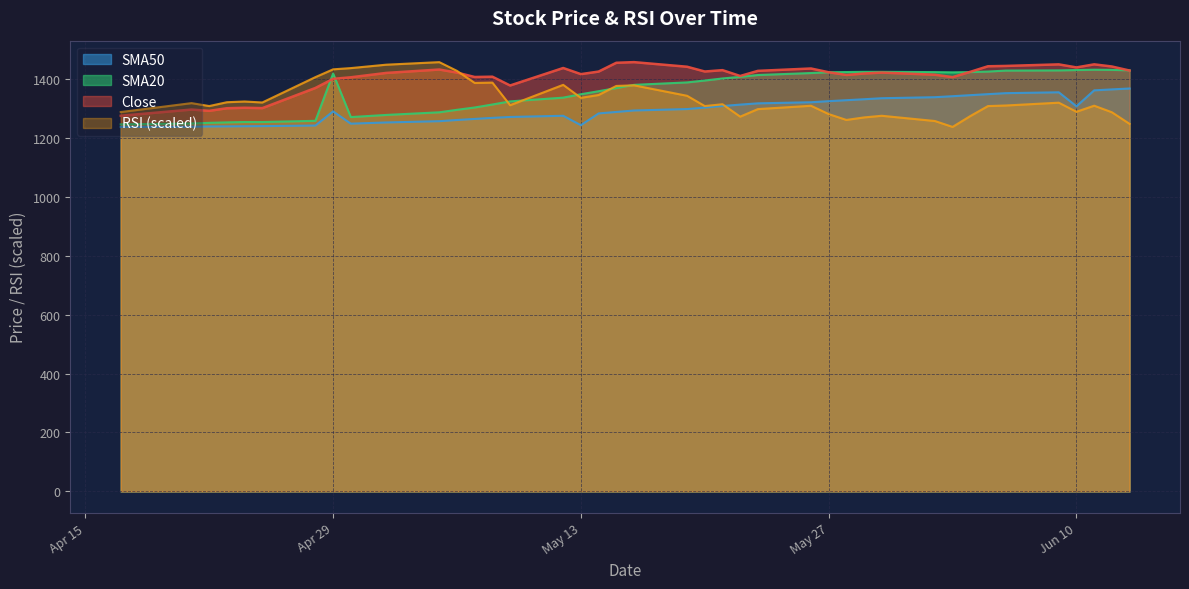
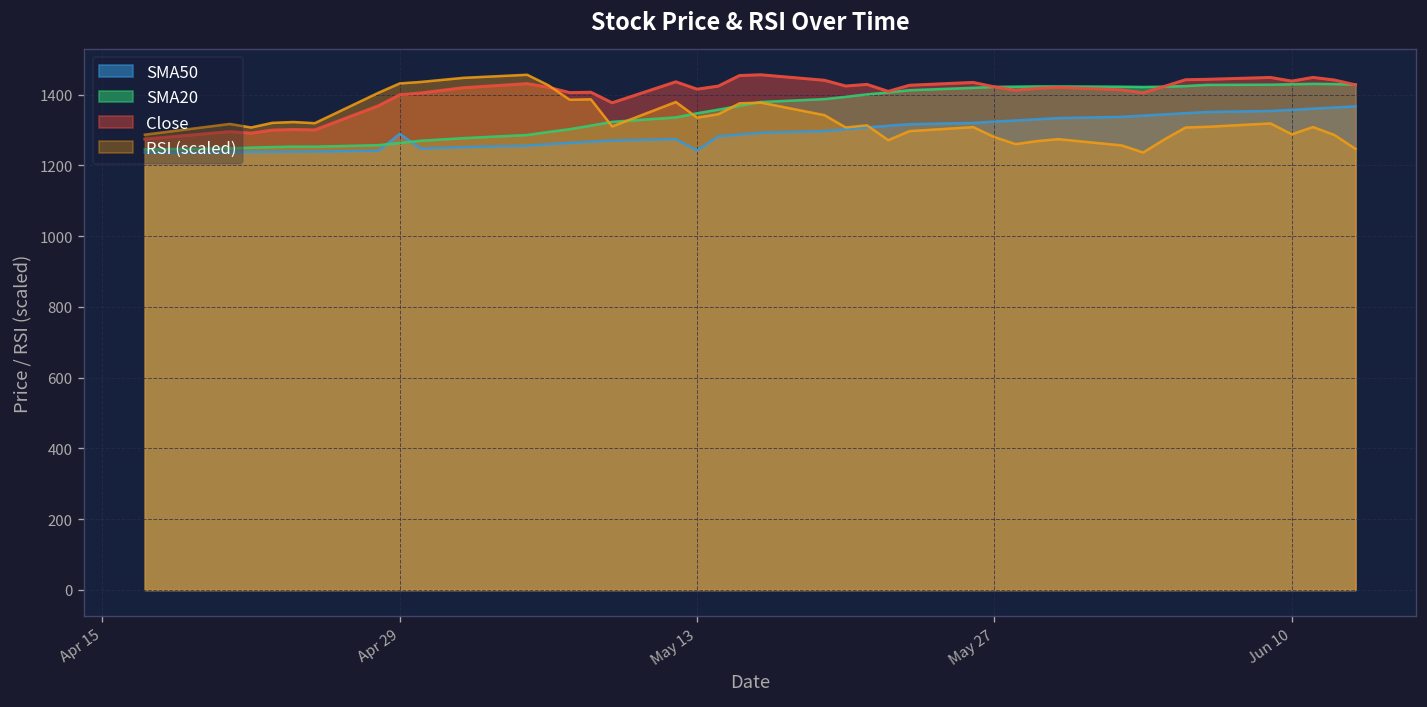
  {
    "SMA50": {
      "Apr 29": 1290,
      "May 13": 1240,
      "May 27": 1320,
-     "Jun 10": 1310
+     "Jun 10": 1360
    },
    "SMA20": {
-     "Apr 29": 1420,
+     "Apr 29": 1260,
      "May 13": 1350,
      "Jun 10": 1430
    }
  }
